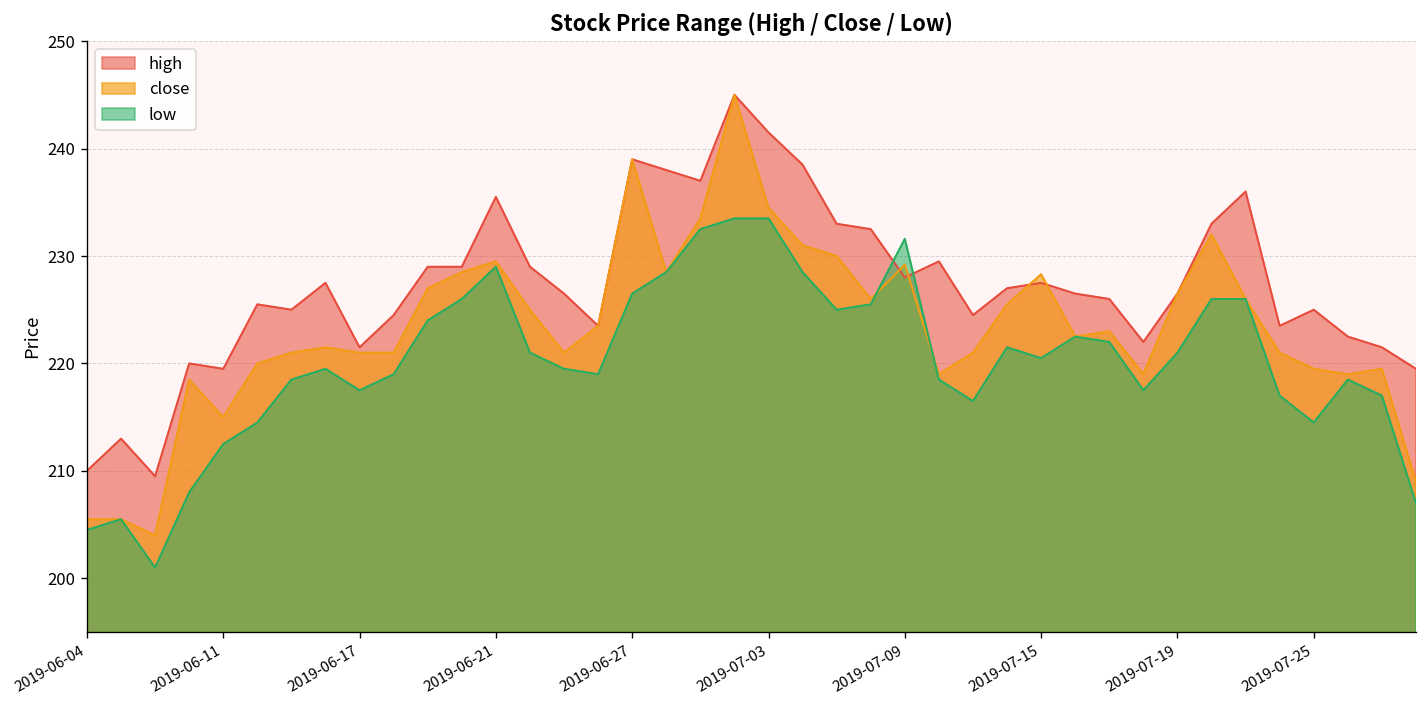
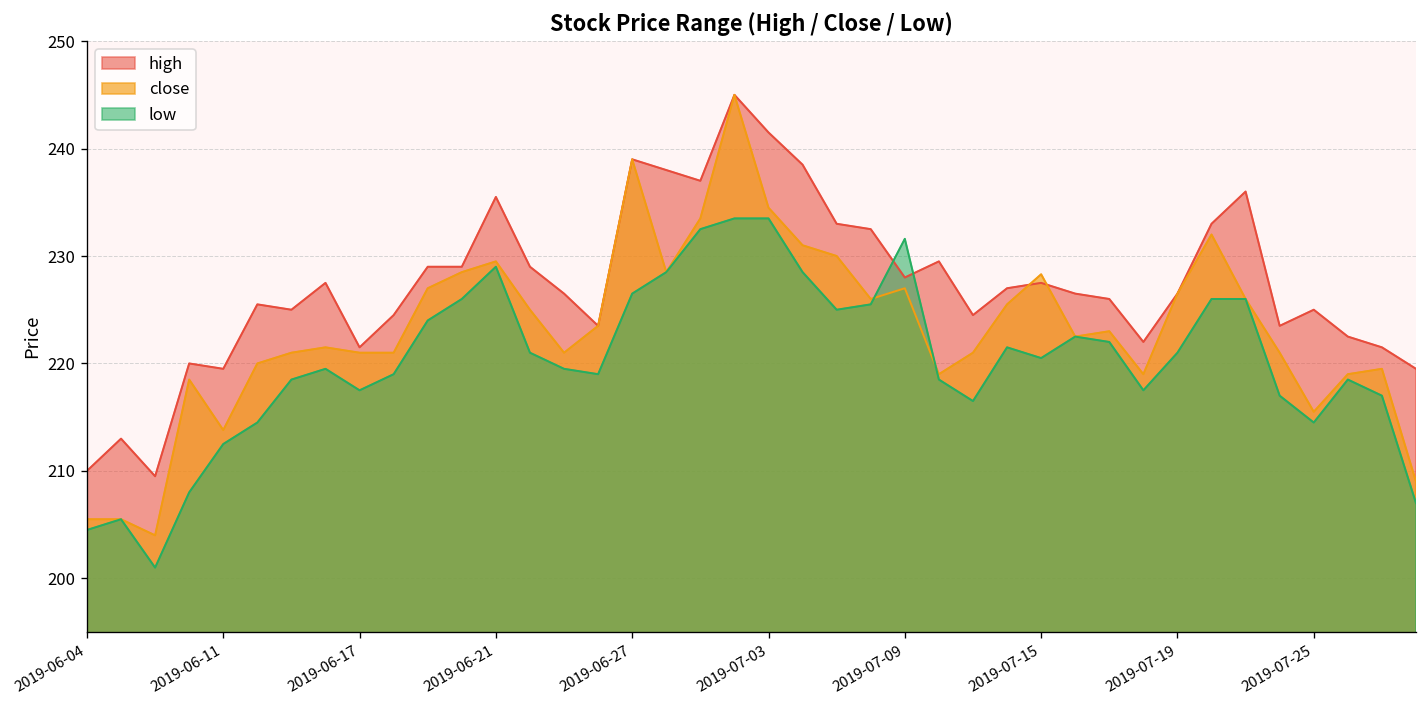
  {
    "high": {
      "2019-06-04": 210,
      "2019-06-11": 220,
      "2019-06-17": 222,
      "2019-06-21": 236,
      "2019-07-03": 242,
      "2019-07-09": 228,
      "2019-07-15": 228,
      "2019-07-25": 225
    },
    "close": {
      "2019-06-04": 206,
-     "2019-06-11": 215,
+     "2019-06-11": 214,
      "2019-06-17": 221,
      "2019-06-21": 230,
      "2019-07-03": 235,
-     "2019-07-09": 229,
+     "2019-07-09": 227,
      "2019-07-15": 228,
-     "2019-07-25": 220
+     "2019-07-25": 216
    },
    "low": {
      "2019-06-04": 205,
      "2019-06-11": 213,
      "2019-06-17": 218,
      "2019-06-21": 229,
      "2019-06-27": 227,
      "2019-07-03": 234,
      "2019-07-09": 232,
      "2019-07-15": 221,
      "2019-07-19": 221,
      "2019-07-25": 215
    }
  }
